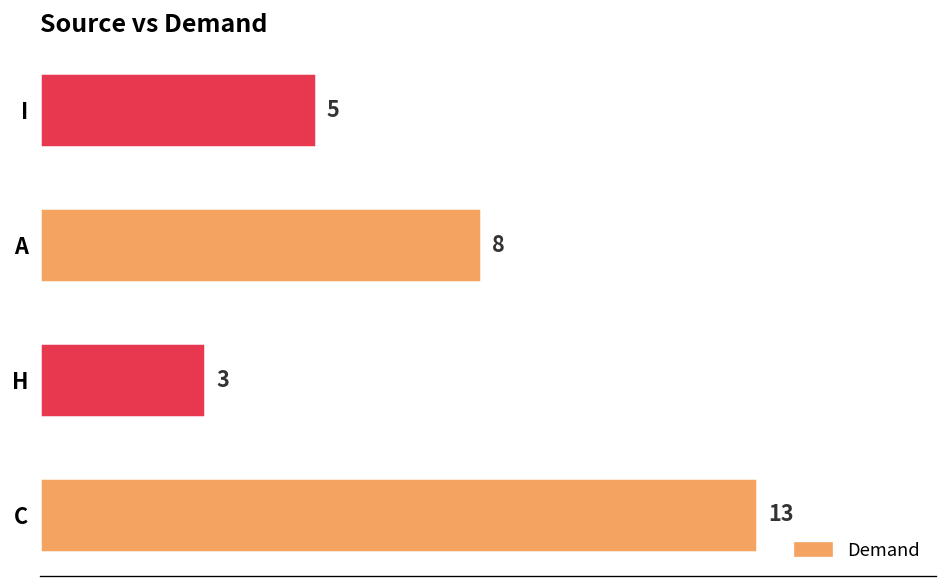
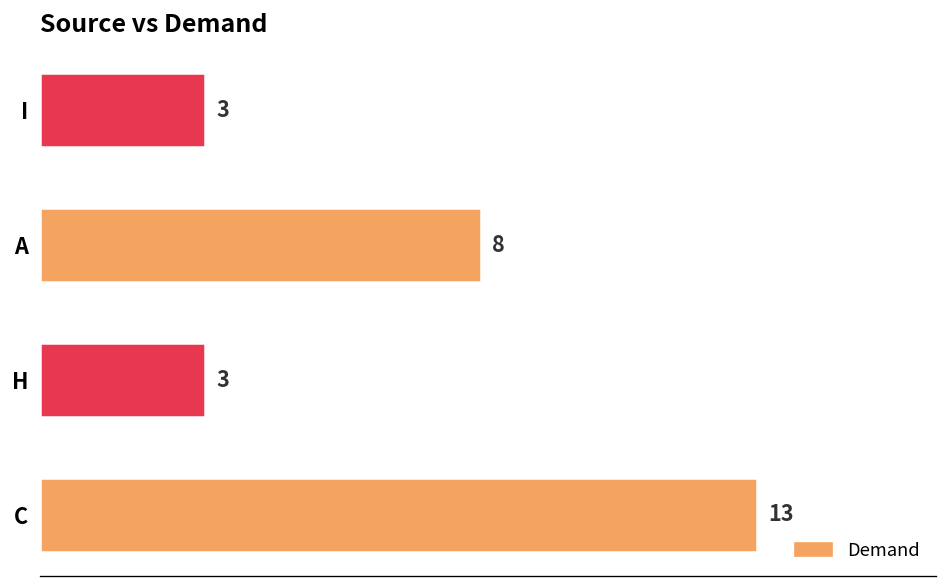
  {
-   "I": 5,
+   "I": 3,
    "A": 8,
    "H": 3,
    "C": 13
  }
